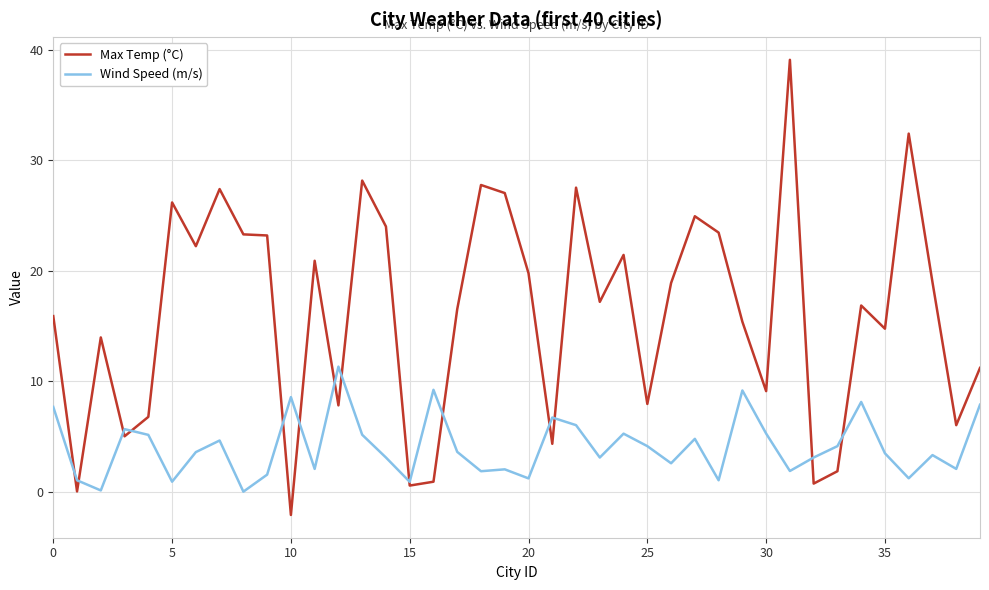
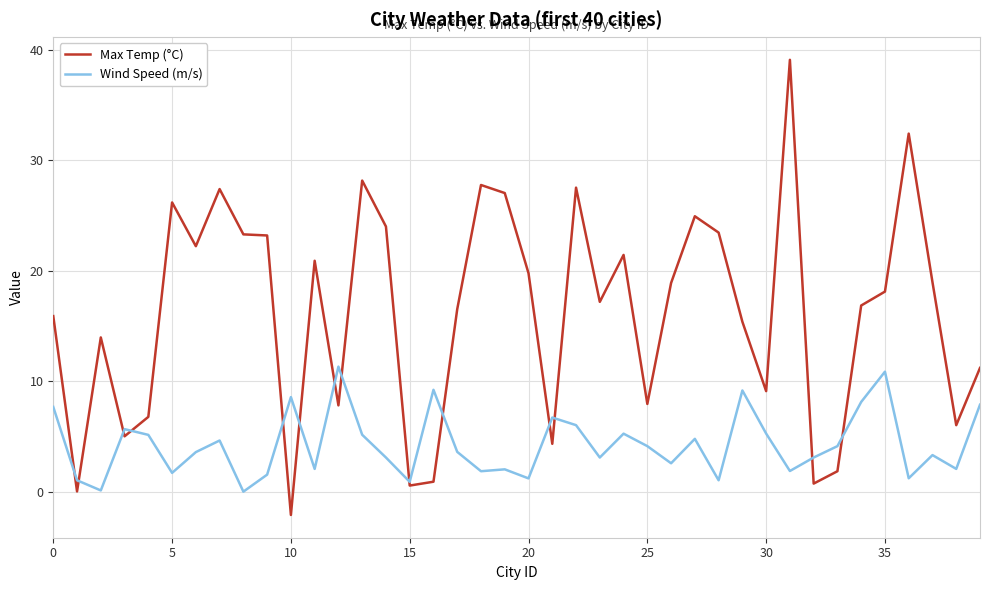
  {
    "Max Temp (°C)": {
      "0": 15.9,
      "5": 26.2,
      "10": -2.1,
      "15": 0.6,
      "20": 19.8,
      "25": 7.9,
      "30": 9.1,
-     "35": 14.8
+     "35": 18.1
    },
    "Wind Speed (m/s)": {
      "0": 7.7,
-     "5": 0.9,
+     "5": 1.7,
      "10": 8.6,
      "15": 0.9,
      "20": 1.2,
      "25": 4.1,
      "30": 5.3,
-     "35": 3.5
+     "35": 10.9
    }
  }
